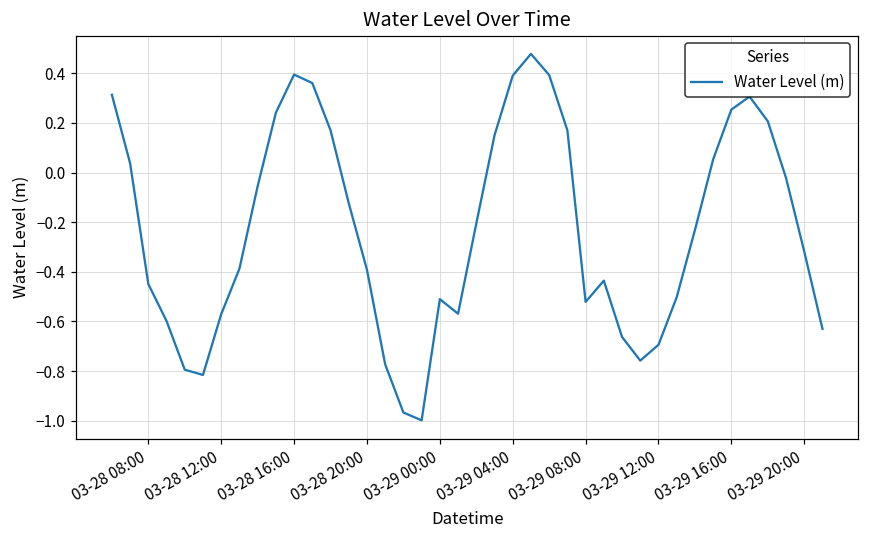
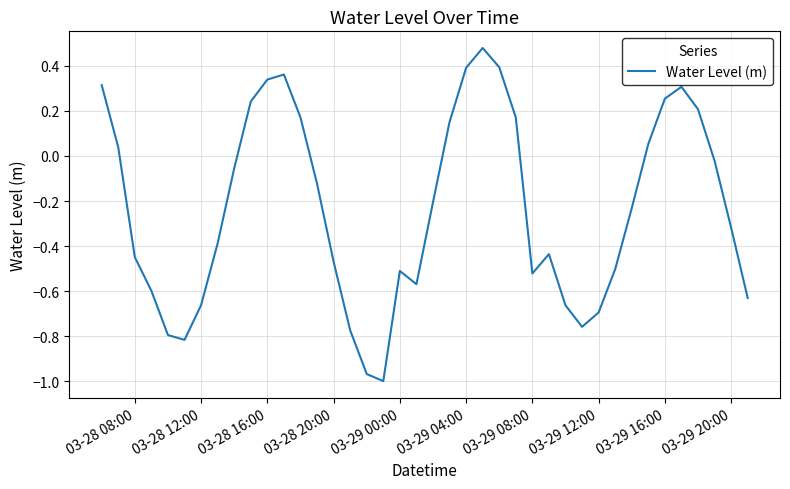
  {
    "03-28 08:00": -0.45,
-   "03-28 12:00": -0.57,
-   "03-28 16:00": 0.39,
-   "03-28 20:00": -0.39,
+   "03-28 12:00": -0.66,
+   "03-28 16:00": 0.34,
+   "03-28 20:00": -0.47,
    "03-29 00:00": -0.51,
    "03-29 04:00": 0.39,
    "03-29 08:00": -0.52,
    "03-29 12:00": -0.69,
    "03-29 16:00": 0.25,
    "03-29 20:00": -0.32
  }
